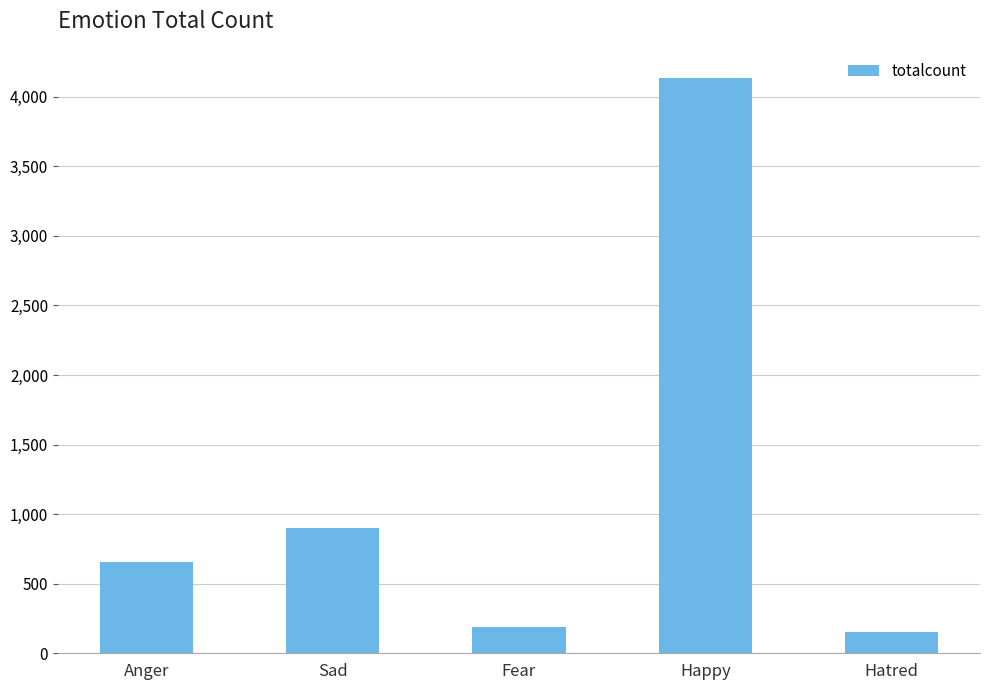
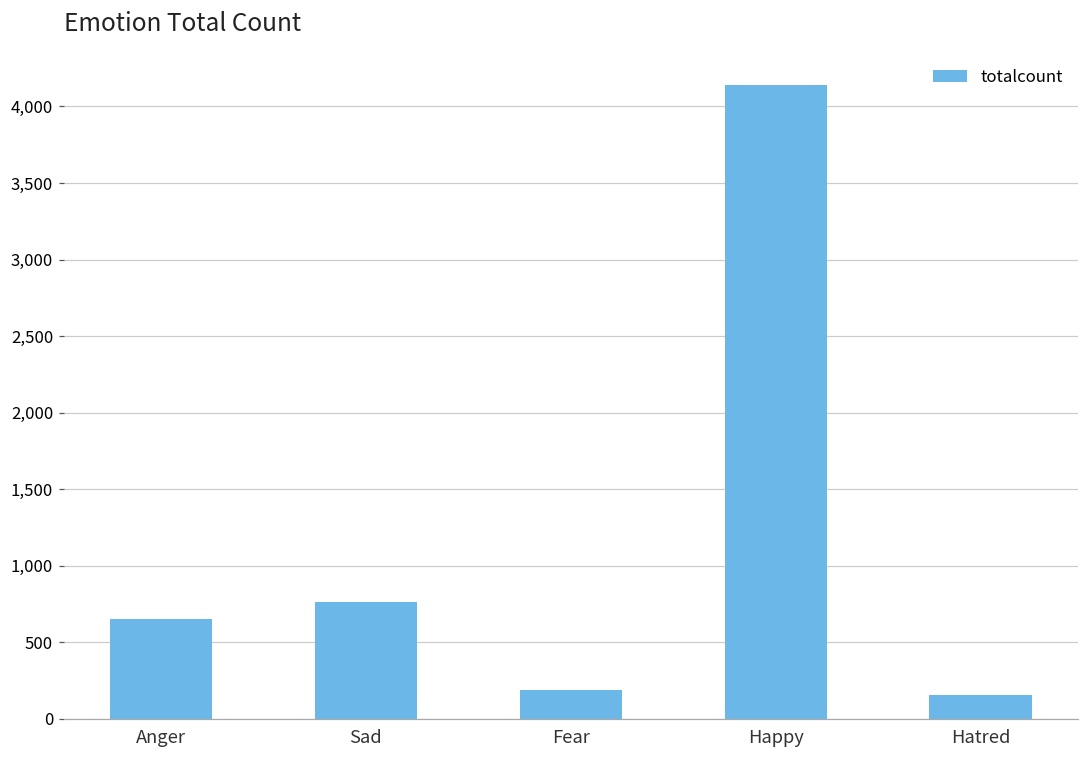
  {
    "Anger": "650",
-   "Sad": "900",
+   "Sad": "760",
    "Fear": "190",
    "Happy": "4,140",
    "Hatred": "160"
  }
